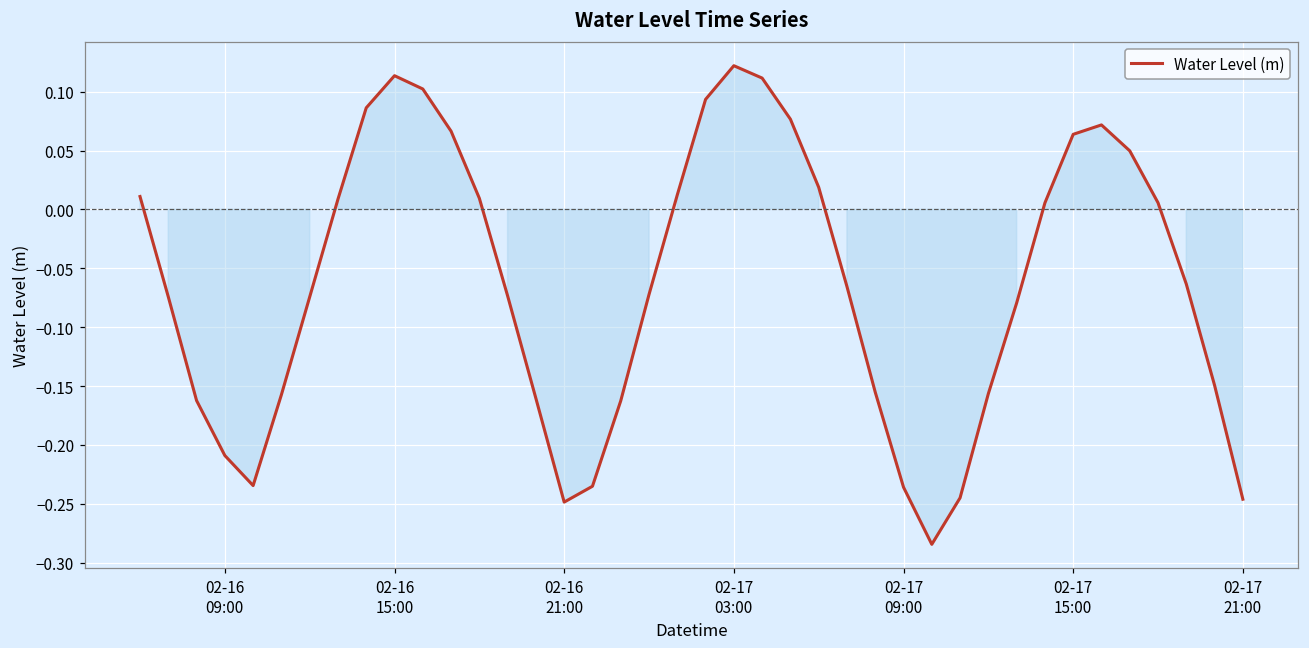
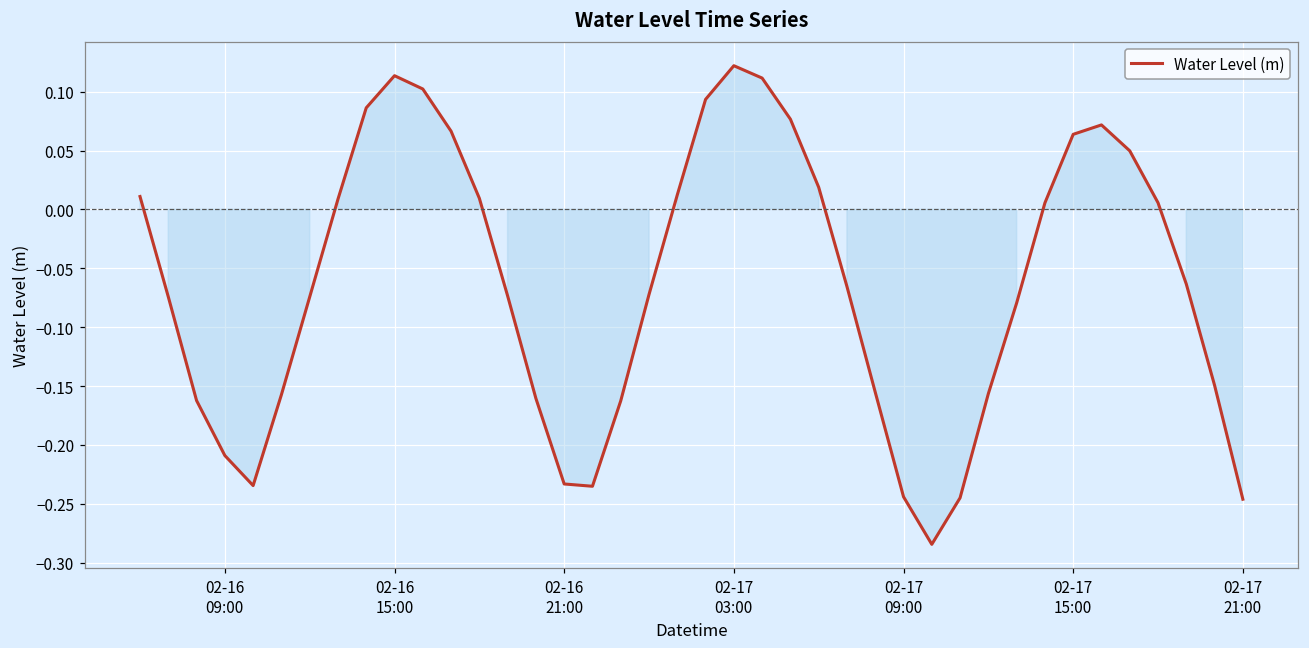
  {
    "02-16 09:00": -0.209,
    "02-16 15:00": 0.114,
-   "02-16 21:00": -0.249,
+   "02-16 21:00": -0.233,
    "02-17 03:00": 0.122,
-   "02-17 09:00": -0.236,
+   "02-17 09:00": -0.244,
    "02-17 15:00": 0.064,
    "02-17 21:00": -0.246
  }
